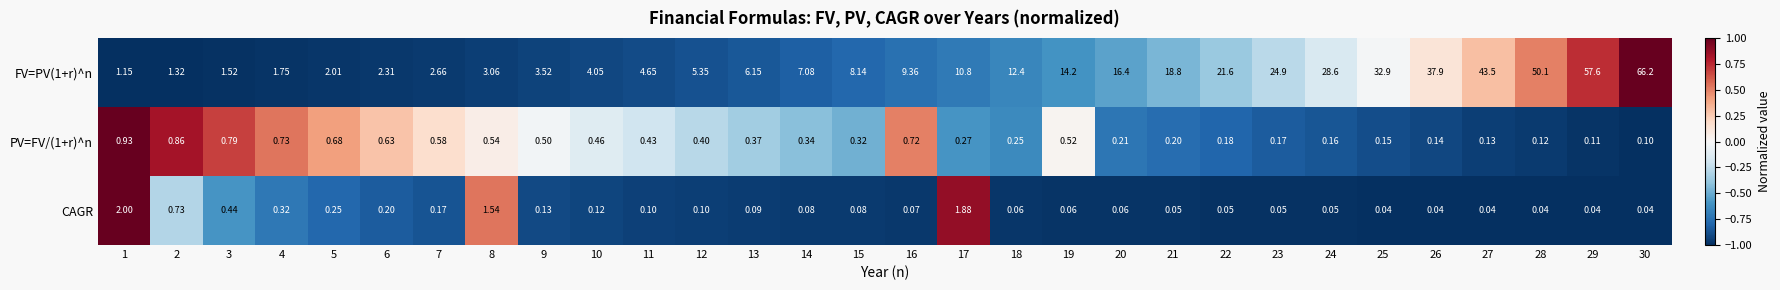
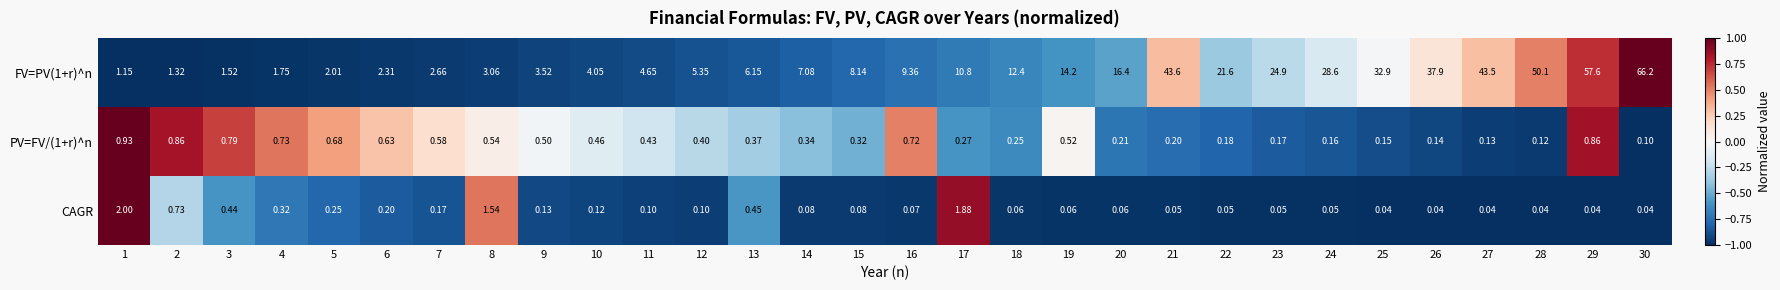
  {
    "FV=PV(1+r)^n": {
      "1": 1.15,
      "2": 1.32,
      "3": 1.52,
      "4": 1.75,
      "5": 2.01,
      "6": 2.31,
      "7": 2.66,
      "8": 3.06,
      "9": 3.52,
      "10": 4.05,
      "11": 4.65,
      "12": 5.35,
      "13": 6.15,
      "14": 7.08,
      "15": 8.14,
      "16": 9.36,
      "17": 10.8,
      "18": 12.4,
      "19": 14.2,
      "20": 16.4,
-     "21": 18.8,
+     "21": 43.6,
      "22": 21.6,
      "23": 24.9,
      "24": 28.6,
      "25": 32.9,
      "26": 37.9,
      "27": 43.5,
      "28": 50.1,
      "29": 57.6,
      "30": 66.2
    },
    "PV=FV/(1+r)^n": {
      "1": 0.93,
      "2": 0.86,
      "3": 0.79,
      "4": 0.73,
      "5": 0.68,
      "6": 0.63,
      "7": 0.58,
      "8": 0.54,
      "9": 0.50,
      "10": 0.46,
      "11": 0.43,
      "12": 0.40,
      "13": 0.37,
      "14": 0.34,
      "15": 0.32,
      "16": 0.72,
      "17": 0.27,
      "18": 0.25,
      "19": 0.52,
      "20": 0.21,
      "21": 0.20,
      "22": 0.18,
      "23": 0.17,
      "24": 0.16,
      "25": 0.15,
      "26": 0.14,
      "27": 0.13,
      "28": 0.12,
-     "29": 0.11,
+     "29": 0.86,
      "30": 0.10
    },
    "CAGR": {
      "1": 2.00,
      "2": 0.73,
      "3": 0.44,
      "4": 0.32,
      "5": 0.25,
      "6": 0.20,
      "7": 0.17,
      "8": 1.54,
      "9": 0.13,
      "10": 0.12,
      "11": 0.10,
      "12": 0.10,
-     "13": 0.09,
+     "13": 0.45,
      "14": 0.08,
      "15": 0.08,
      "16": 0.07,
      "17": 1.88,
      "18": 0.06,
      "19": 0.06,
      "20": 0.06,
      "21": 0.05,
      "22": 0.05,
      "23": 0.05,
      "24": 0.05,
      "25": 0.04,
      "26": 0.04,
      "27": 0.04,
      "28": 0.04,
      "29": 0.04,
      "30": 0.04
    }
  }
